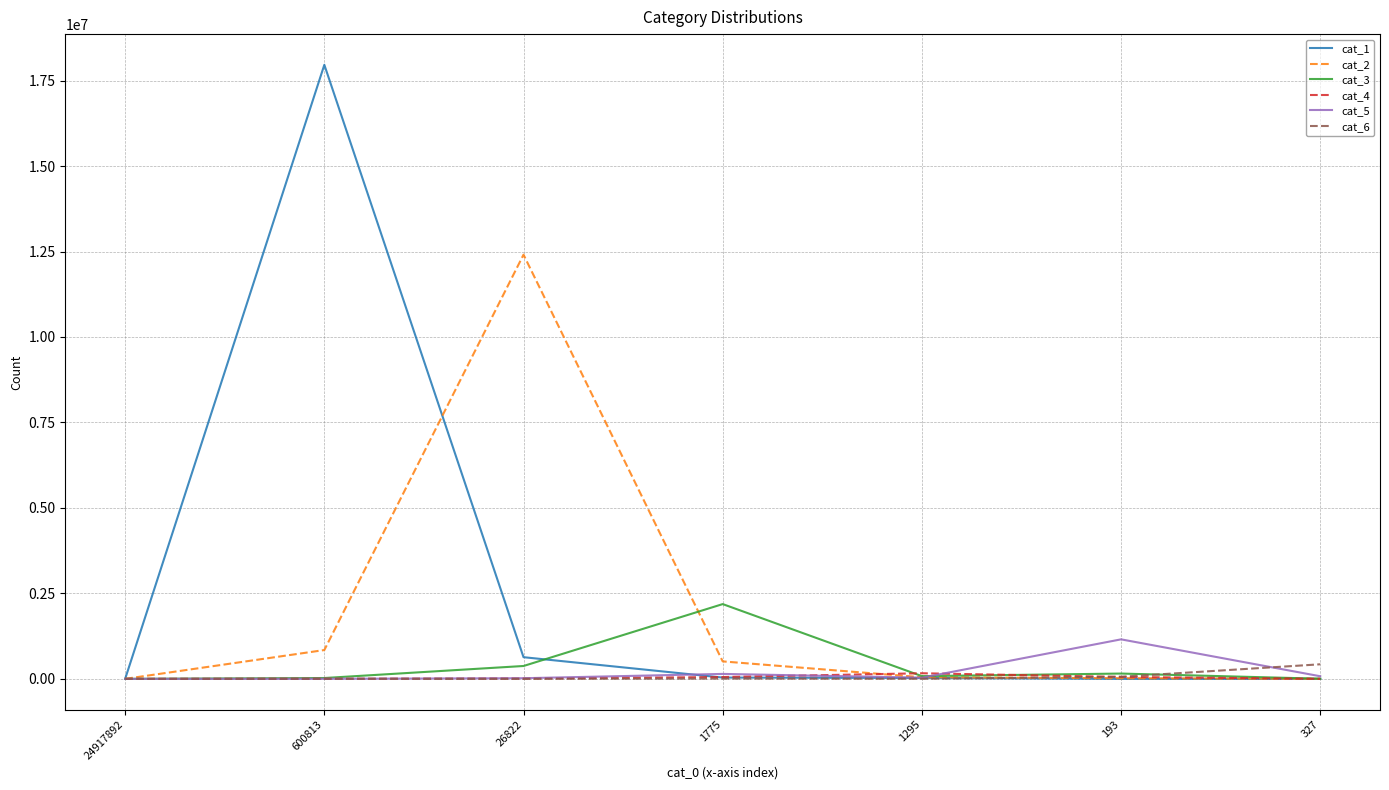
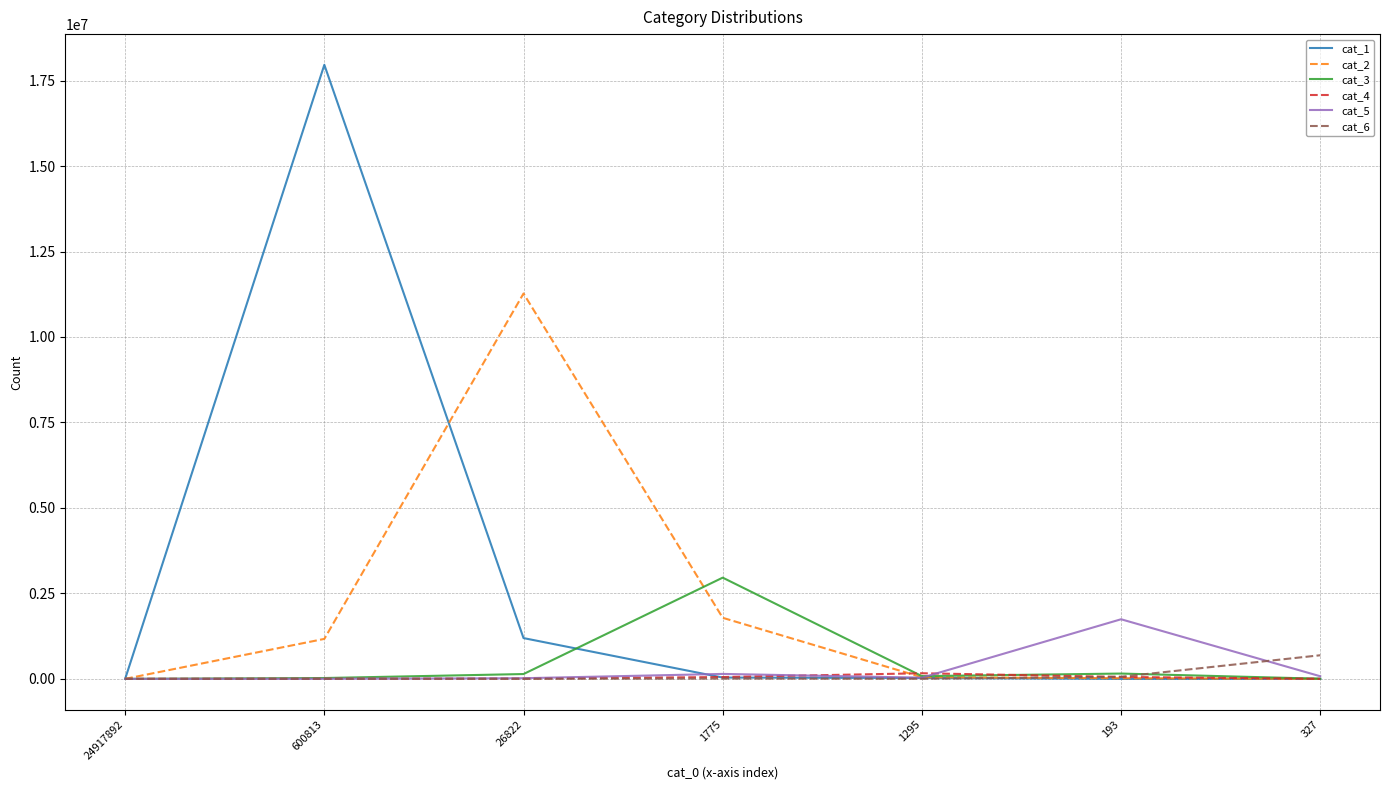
  {
    "cat_1": {
      "600813": 18000000,
-     "26822": 600000
+     "26822": 1200000
    },
    "cat_2": {
-     "600813": 800000,
-     "26822": 12400000,
-     "1775": 500000
+     "600813": 1200000,
+     "26822": 11300000,
+     "1775": 1800000
    },
    "cat_3": {
-     "26822": 400000,
-     "1775": 2200000,
+     "26822": 100000,
+     "1775": 3000000,
      "193": 200000
    },
    "cat_4": {
      "1295": 200000
    },
    "cat_5": {
      "1775": 100000,
-     "193": 1200000
+     "193": 1700000
    },
    "cat_6": {
-     "327": 400000
+     "327": 700000
    }
  }
